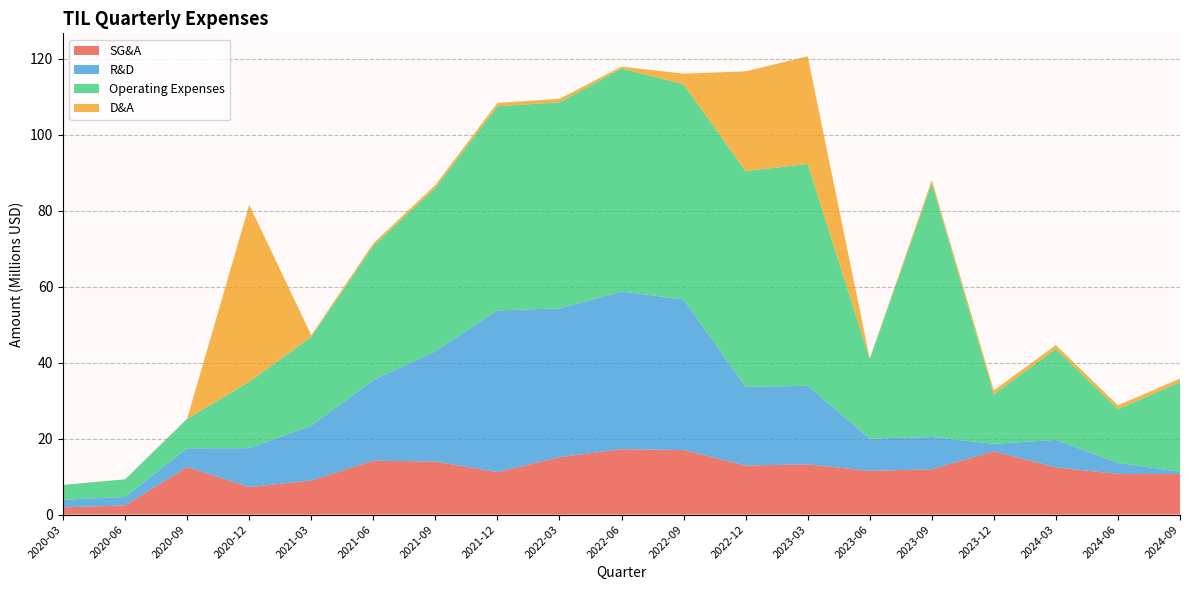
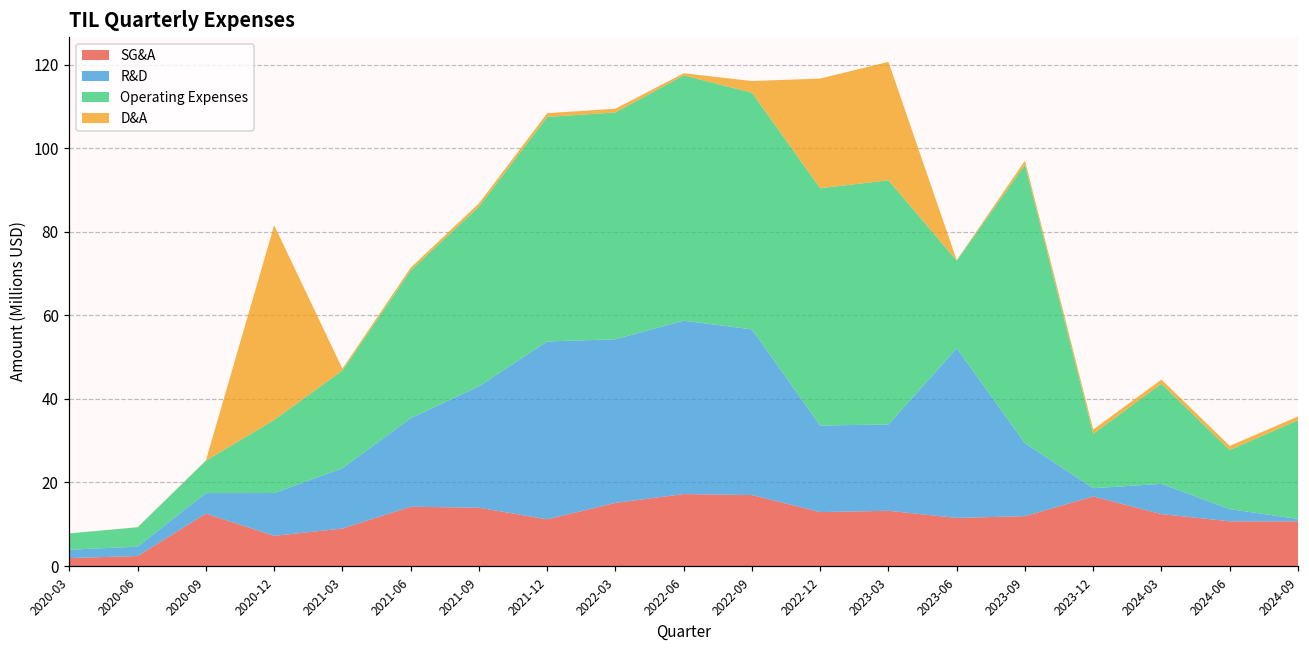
  {
    "SG&A": {
      "2020-03": 2,
      "2020-06": 2,
      "2020-09": 13,
      "2020-12": 7,
      "2021-03": 9,
      "2021-06": 14,
      "2021-09": 14,
      "2021-12": 11,
      "2022-03": 15,
      "2022-06": 17,
      "2022-09": 17,
      "2022-12": 13,
      "2023-03": 13,
      "2023-06": 12,
      "2023-09": 12,
      "2023-12": 17,
      "2024-03": 12,
      "2024-06": 11
    },
    "R&D": {
      "2020-03": 2,
      "2020-06": 2,
      "2020-09": 5,
      "2020-12": 10,
      "2021-03": 14,
      "2021-06": 21,
      "2021-09": 29,
      "2021-12": 43,
      "2022-03": 39,
      "2022-06": 42,
      "2022-09": 40,
      "2022-12": 21,
      "2023-03": 21,
-     "2023-06": 8,
-     "2023-09": 8,
+     "2023-06": 41,
+     "2023-09": 17,
      "2023-12": 2,
      "2024-03": 7,
      "2024-06": 3
    },
    "Operating Expenses": {
      "2020-12": 17,
      "2021-09": 43,
      "2021-12": 54,
      "2022-03": 54,
      "2022-09": 57,
      "2022-12": 57,
      "2023-03": 58,
      "2023-09": 67,
      "2023-12": 13,
      "2024-03": 24,
      "2024-06": 14,
      "2024-09": 24
    },
    "D&A": {
      "2020-12": 47,
      "2021-09": 1,
      "2021-12": 1,
      "2022-03": 1,
      "2022-09": 3,
      "2022-12": 26,
      "2023-03": 28,
      "2023-09": 1,
      "2023-12": 1,
      "2024-03": 1,
      "2024-06": 1,
      "2024-09": 1
    }
  }
